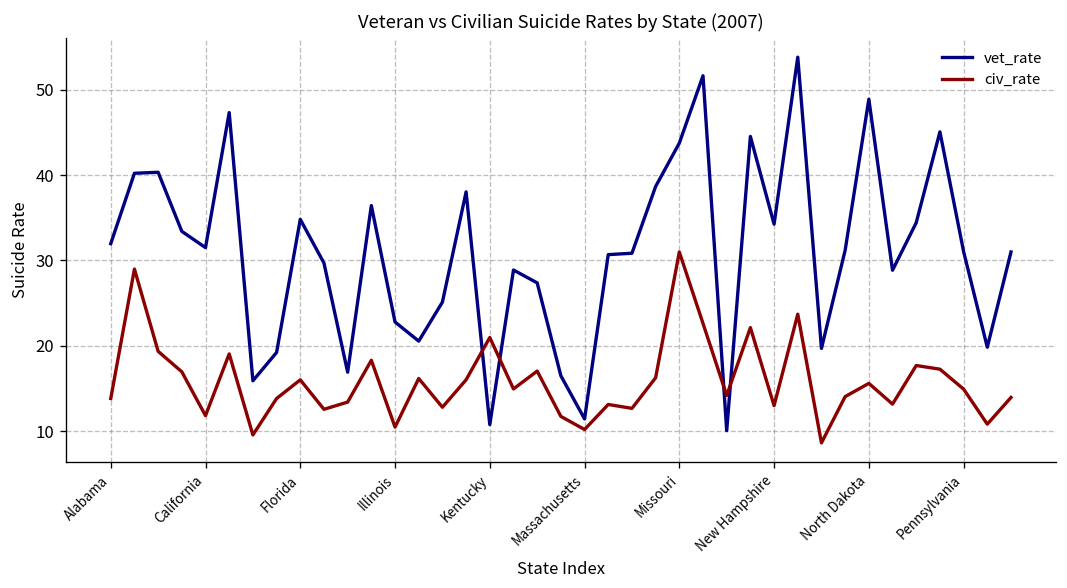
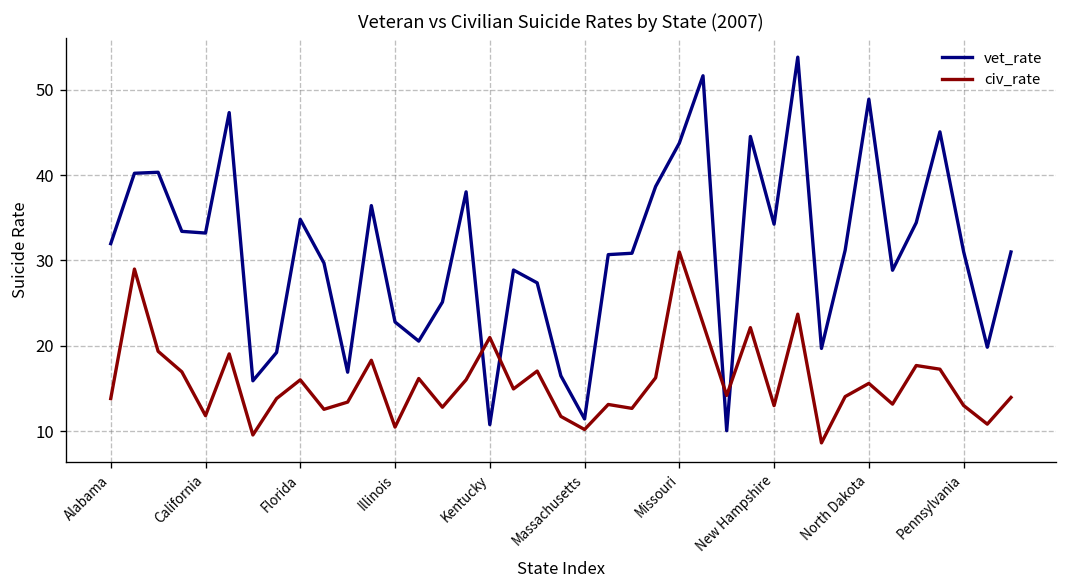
  {
    "vet_rate": {
      "Alabama": 32,
-     "California": 31,
+     "California": 33,
      "Florida": 35,
      "Illinois": 23,
      "Kentucky": 11,
      "Massachusetts": 11,
      "Missouri": 44,
      "New Hampshire": 34,
      "North Dakota": 49,
      "Pennsylvania": 31
    },
    "civ_rate": {
      "Alabama": 14,
      "California": 12,
      "Florida": 16,
      "Illinois": 10,
      "Kentucky": 21,
      "Massachusetts": 10,
      "Missouri": 31,
      "New Hampshire": 13,
      "North Dakota": 16,
-     "Pennsylvania": 15
+     "Pennsylvania": 13
    }
  }
